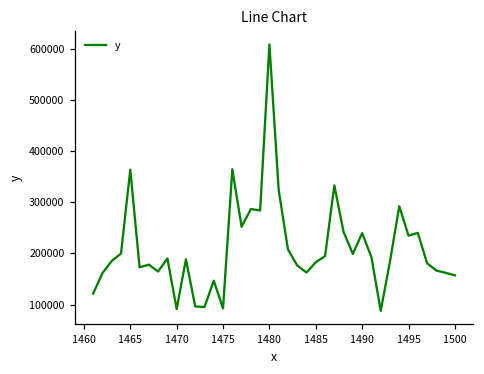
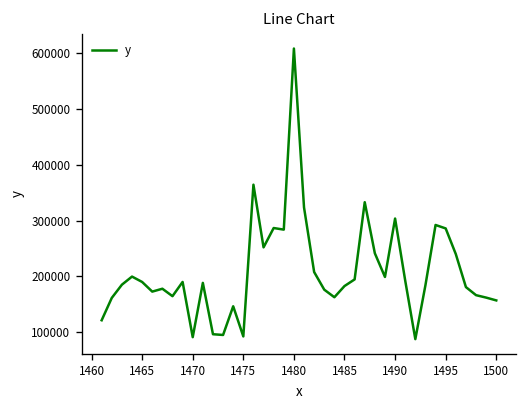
  {
-   "1465": 360000,
+   "1465": 190000,
    "1470": 90000,
    "1475": 90000,
    "1480": 610000,
    "1485": 180000,
-   "1490": 240000,
-   "1495": 230000,
+   "1490": 300000,
+   "1495": 290000,
    "1500": 160000
  }
